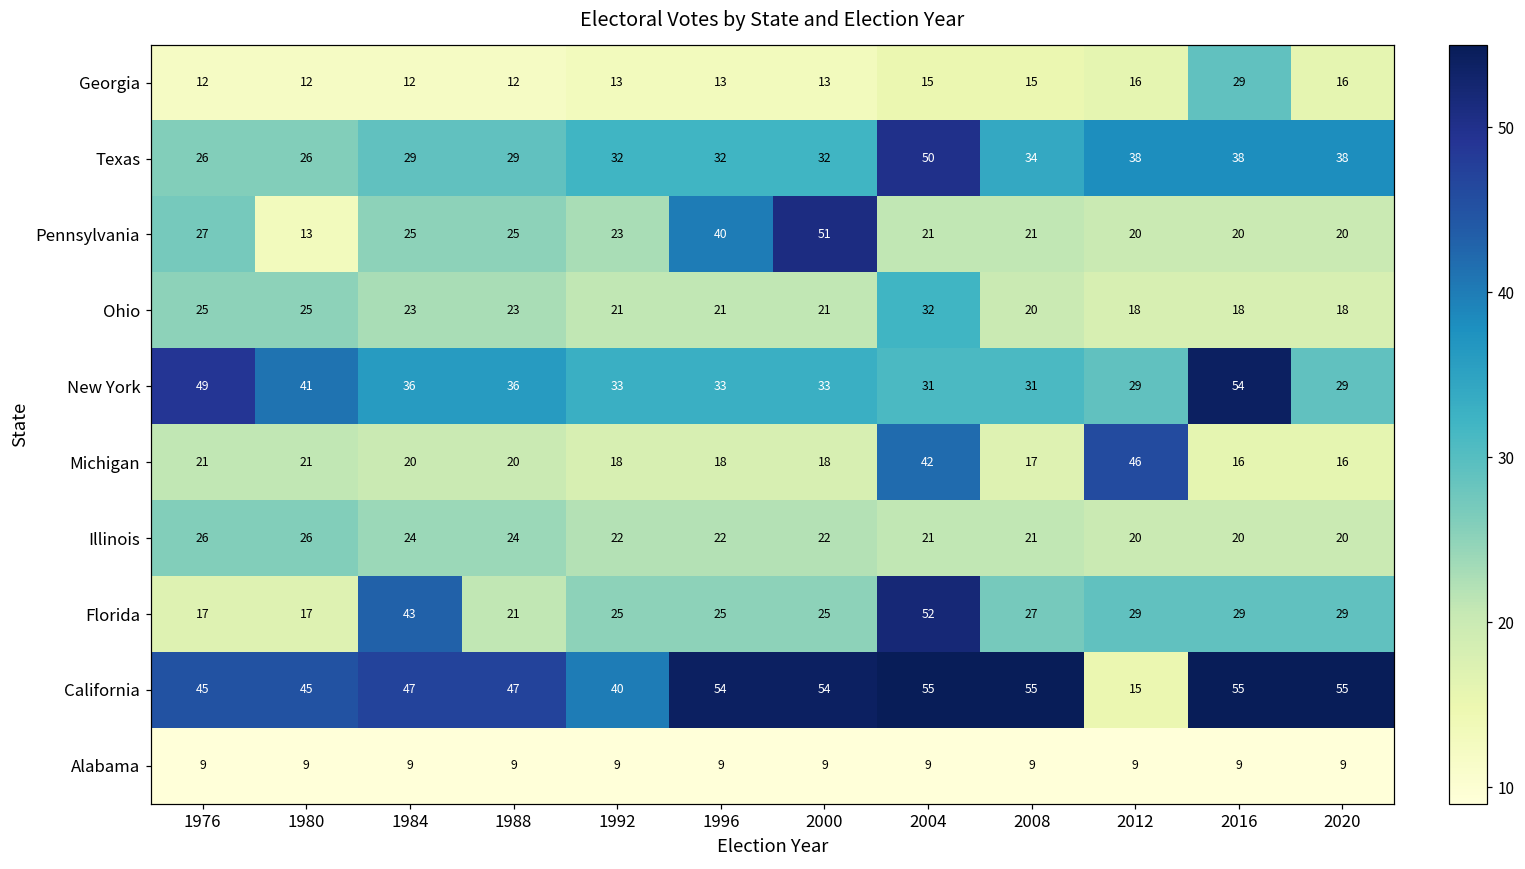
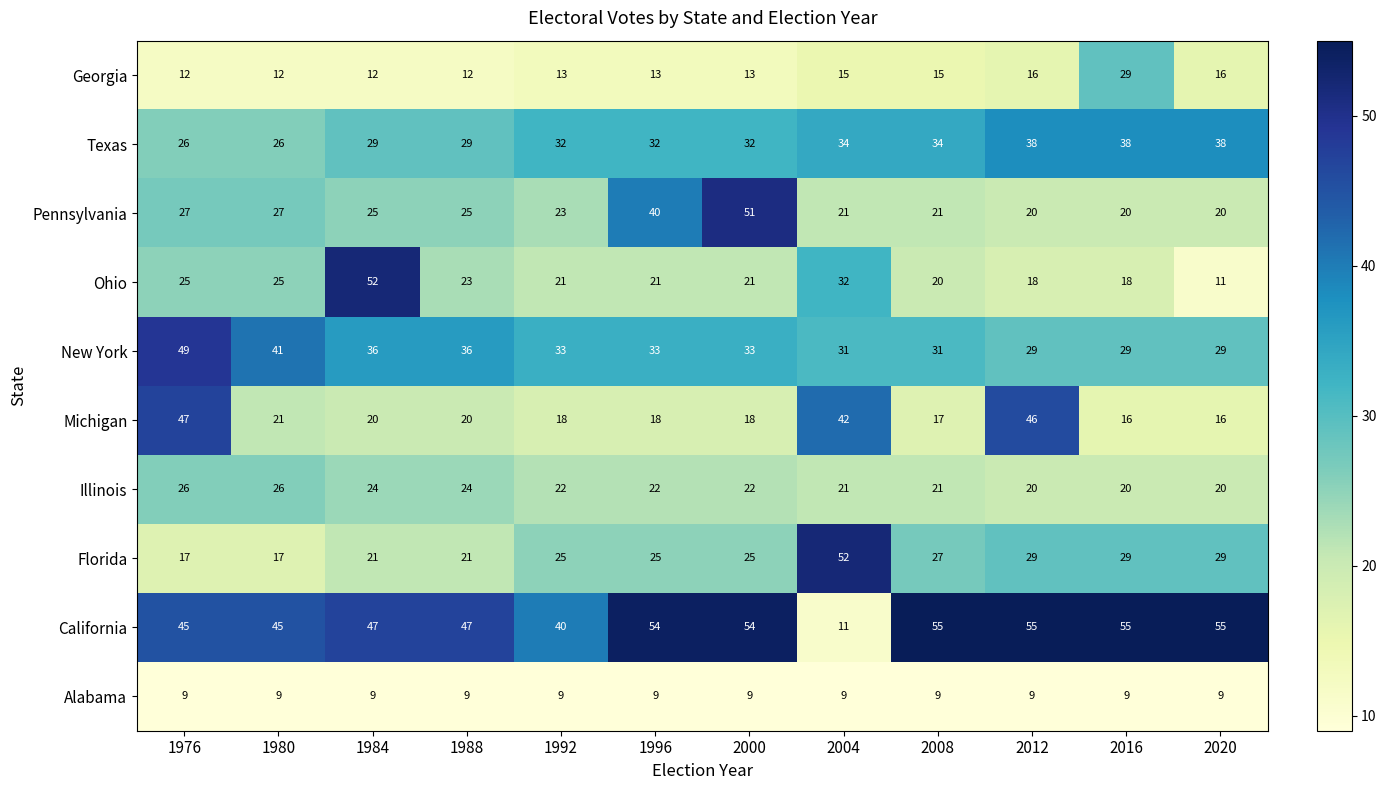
  {
    "Georgia": {
      "1976": 12,
      "1980": 12,
      "1984": 12,
      "1988": 12,
      "1992": 13,
      "1996": 13,
      "2000": 13,
      "2004": 15,
      "2008": 15,
      "2012": 16,
      "2016": 29,
      "2020": 16
    },
    "Texas": {
      "1976": 26,
      "1980": 26,
      "1984": 29,
      "1988": 29,
      "1992": 32,
      "1996": 32,
      "2000": 32,
-     "2004": 50,
+     "2004": 34,
      "2008": 34,
      "2012": 38,
      "2016": 38,
      "2020": 38
    },
    "Pennsylvania": {
      "1976": 27,
-     "1980": 13,
+     "1980": 27,
      "1984": 25,
      "1988": 25,
      "1992": 23,
      "1996": 40,
      "2000": 51,
      "2004": 21,
      "2008": 21,
      "2012": 20,
      "2016": 20,
      "2020": 20
    },
    "Ohio": {
      "1976": 25,
      "1980": 25,
-     "1984": 23,
+     "1984": 52,
      "1988": 23,
      "1992": 21,
      "1996": 21,
      "2000": 21,
      "2004": 32,
      "2008": 20,
      "2012": 18,
      "2016": 18,
-     "2020": 18
+     "2020": 11
    },
    "New York": {
      "1976": 49,
      "1980": 41,
      "1984": 36,
      "1988": 36,
      "1992": 33,
      "1996": 33,
      "2000": 33,
      "2004": 31,
      "2008": 31,
      "2012": 29,
-     "2016": 54,
+     "2016": 29,
      "2020": 29
    },
    "Michigan": {
-     "1976": 21,
+     "1976": 47,
      "1980": 21,
      "1984": 20,
      "1988": 20,
      "1992": 18,
      "1996": 18,
      "2000": 18,
      "2004": 42,
      "2008": 17,
      "2012": 46,
      "2016": 16,
      "2020": 16
    },
    "Illinois": {
      "1976": 26,
      "1980": 26,
      "1984": 24,
      "1988": 24,
      "1992": 22,
      "1996": 22,
      "2000": 22,
      "2004": 21,
      "2008": 21,
      "2012": 20,
      "2016": 20,
      "2020": 20
    },
    "Florida": {
      "1976": 17,
      "1980": 17,
-     "1984": 43,
+     "1984": 21,
      "1988": 21,
      "1992": 25,
      "1996": 25,
      "2000": 25,
      "2004": 52,
      "2008": 27,
      "2012": 29,
      "2016": 29,
      "2020": 29
    },
    "California": {
      "1976": 45,
      "1980": 45,
      "1984": 47,
      "1988": 47,
      "1992": 40,
      "1996": 54,
      "2000": 54,
-     "2004": 55,
+     "2004": 11,
      "2008": 55,
-     "2012": 15,
+     "2012": 55,
      "2016": 55,
      "2020": 55
    },
    "Alabama": {
      "1976": 9,
      "1980": 9,
      "1984": 9,
      "1988": 9,
      "1992": 9,
      "1996": 9,
      "2000": 9,
      "2004": 9,
      "2008": 9,
      "2012": 9,
      "2016": 9,
      "2020": 9
    }
  }
